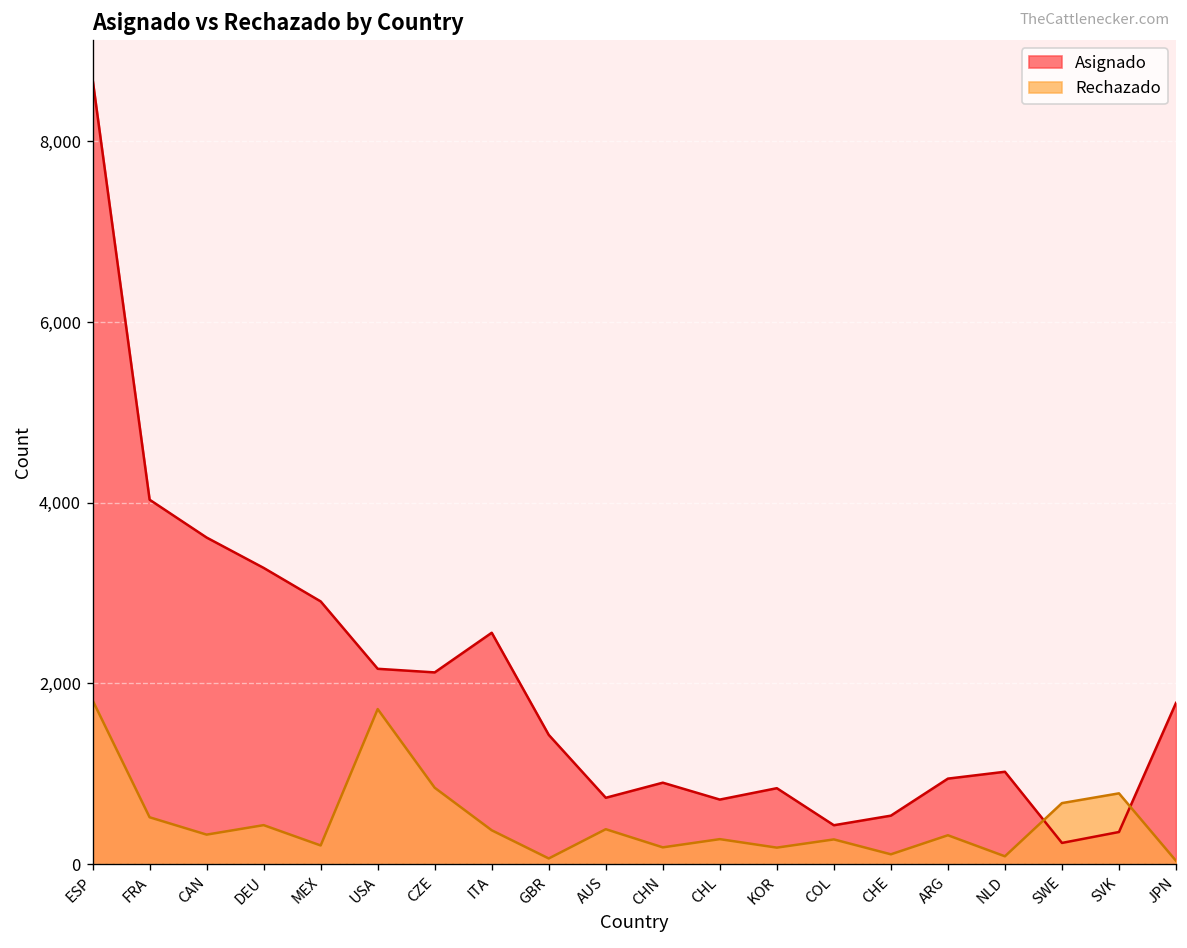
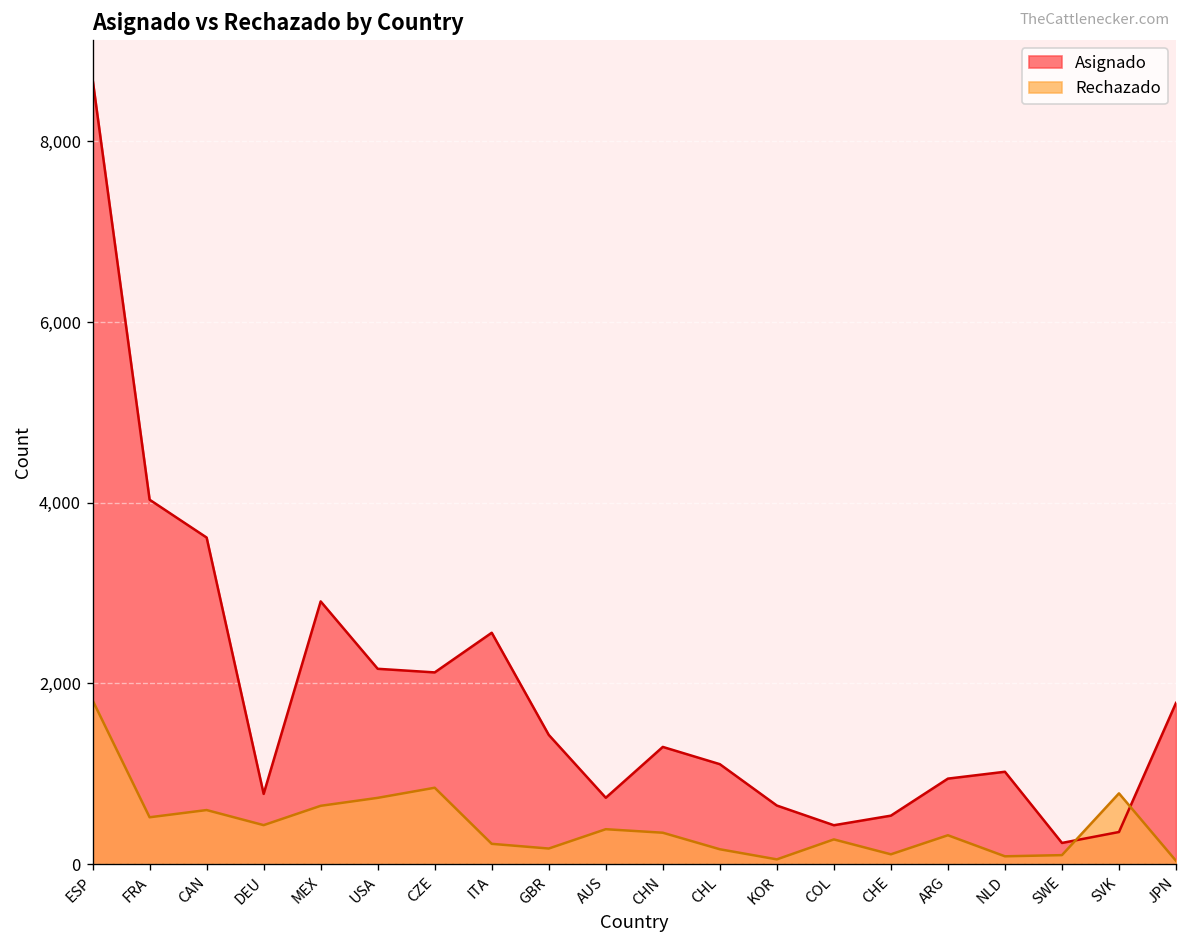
  {
    "Asignado": {
      "ESP": "8,700",
      "FRA": "4,000",
      "CAN": "3,600",
-     "DEU": "3,300",
+     "DEU": "800",
      "MEX": "2,900",
      "USA": "2,200",
      "CZE": "2,100",
      "ITA": "2,600",
      "GBR": "1,400",
      "AUS": "700",
-     "CHN": "900",
-     "CHL": "700",
-     "KOR": "800",
+     "CHN": "1,300",
+     "CHL": "1,100",
+     "KOR": "600",
      "COL": "400",
      "CHE": "500",
      "ARG": "900",
      "NLD": "1,000",
      "SWE": "200",
      "SVK": "400",
      "JPN": "1,800"
    },
    "Rechazado": {
      "ESP": "1,800",
      "FRA": "500",
-     "CAN": "300",
+     "CAN": "600",
      "DEU": "400",
-     "MEX": "200",
-     "USA": "1,700",
+     "MEX": "600",
+     "USA": "700",
      "CZE": "800",
-     "ITA": "400",
-     "GBR": "100",
+     "ITA": "200",
+     "GBR": "200",
      "AUS": "400",
-     "CHN": "200",
-     "CHL": "300",
-     "KOR": "200",
+     "CHN": "300",
+     "CHL": "200",
+     "KOR": "100",
      "COL": "300",
      "CHE": "100",
      "ARG": "300",
      "NLD": "100",
-     "SWE": "700",
+     "SWE": "100",
      "SVK": "800",
      "JPN": "0"
    }
  }
